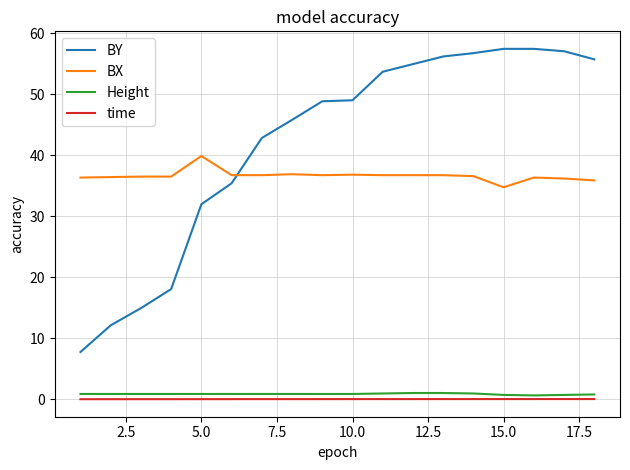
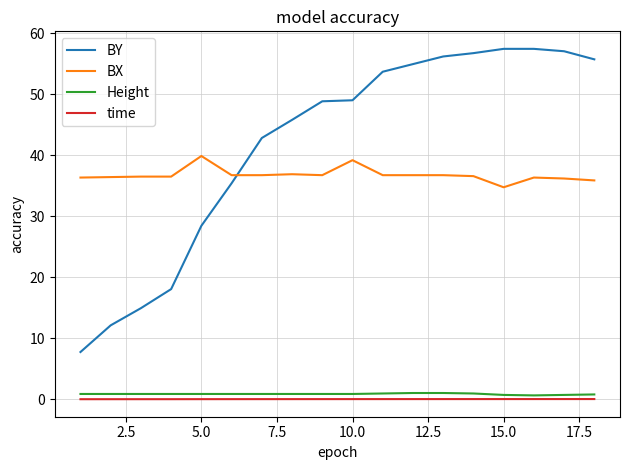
  {
    "BY": {
-     "5.0": 32,
+     "5.0": 28,
      "10.0": 49,
      "15.0": 57
    },
    "BX": {
      "5.0": 40,
-     "10.0": 37,
+     "10.0": 39,
      "15.0": 35
    },
    "Height": {
      "5.0": 1,
      "10.0": 1,
      "15.0": 1
    },
    "time": {
      "5.0": 0,
      "10.0": 0,
      "15.0": 0
    }
  }
